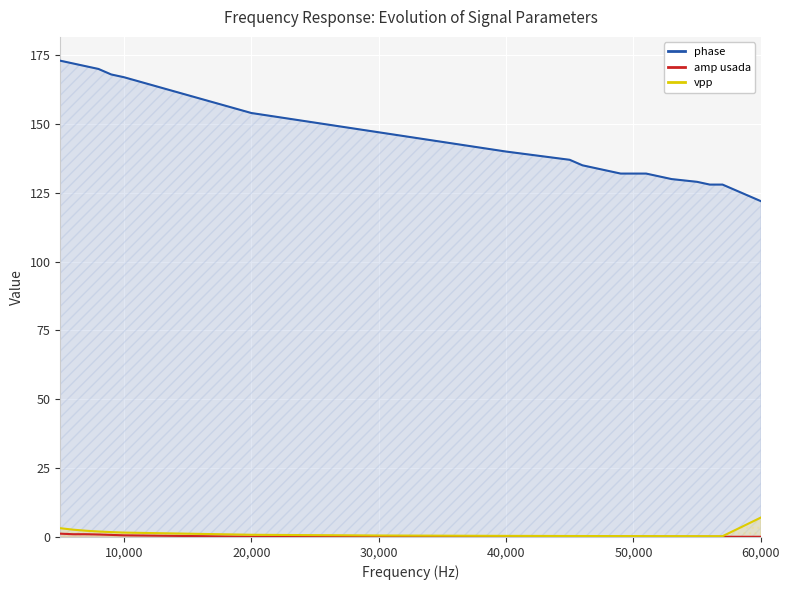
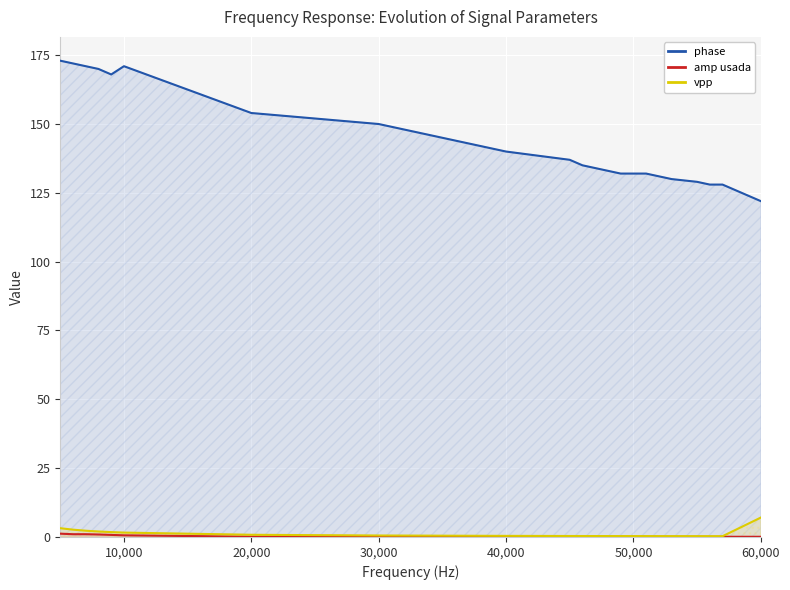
  {
    "phase": {
-     "10,000": 167,
+     "10,000": 171,
      "20,000": 154,
-     "30,000": 147,
+     "30,000": 150,
      "40,000": 140,
      "60,000": 122
    },
    "amp usada": {
      "10,000": 1,
      "60,000": 0
    },
    "vpp": {
      "10,000": 2,
      "60,000": 7
    }
  }
